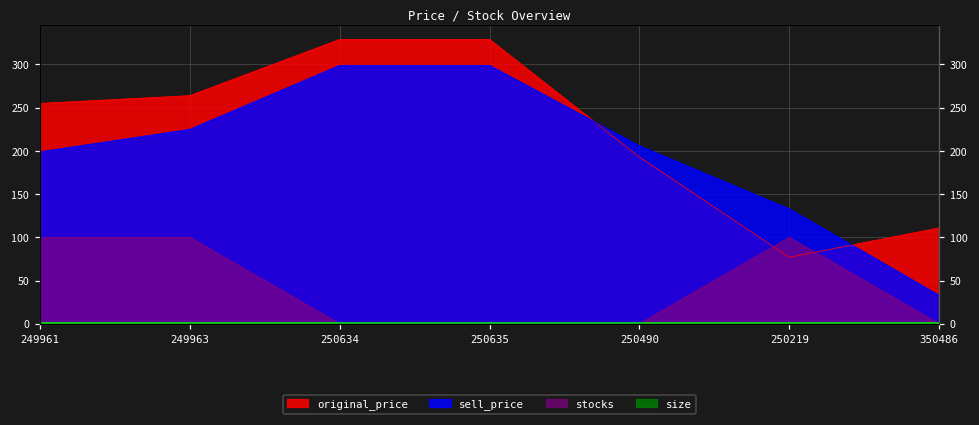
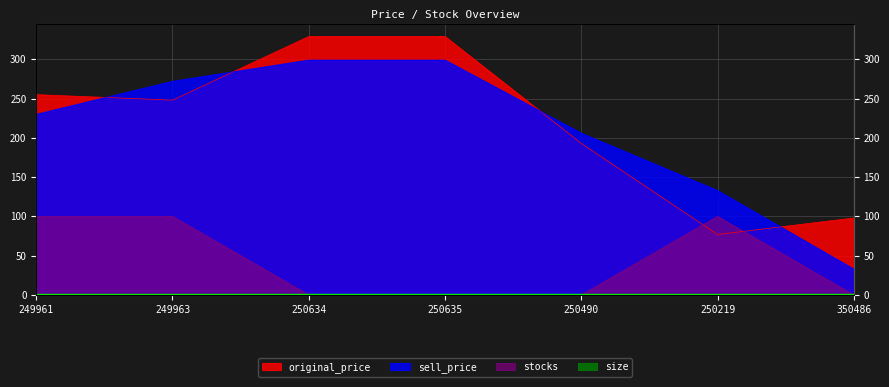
  {
    "original_price": {
      "249961": 260,
-     "249963": 260,
+     "249963": 250,
      "250634": 330,
      "250635": 330,
      "250490": 190,
      "250219": 80,
-     "350486": 110
+     "350486": 100
    },
    "sell_price": {
-     "249961": 200,
-     "249963": 230,
+     "249961": 230,
+     "249963": 270,
      "250634": 300,
      "250635": 300,
      "250490": 210,
      "250219": 130,
      "350486": 30
    },
    "stocks": {
      "249961": 100,
      "249963": 100,
      "250219": 100
    },
    "size": {
      "249961": 0,
      "249963": 0,
      "250219": 0
    }
  }
